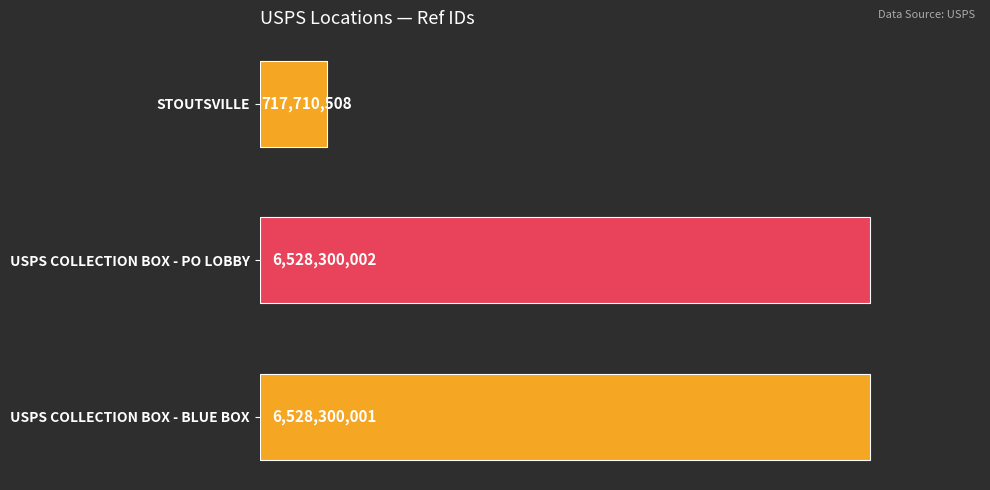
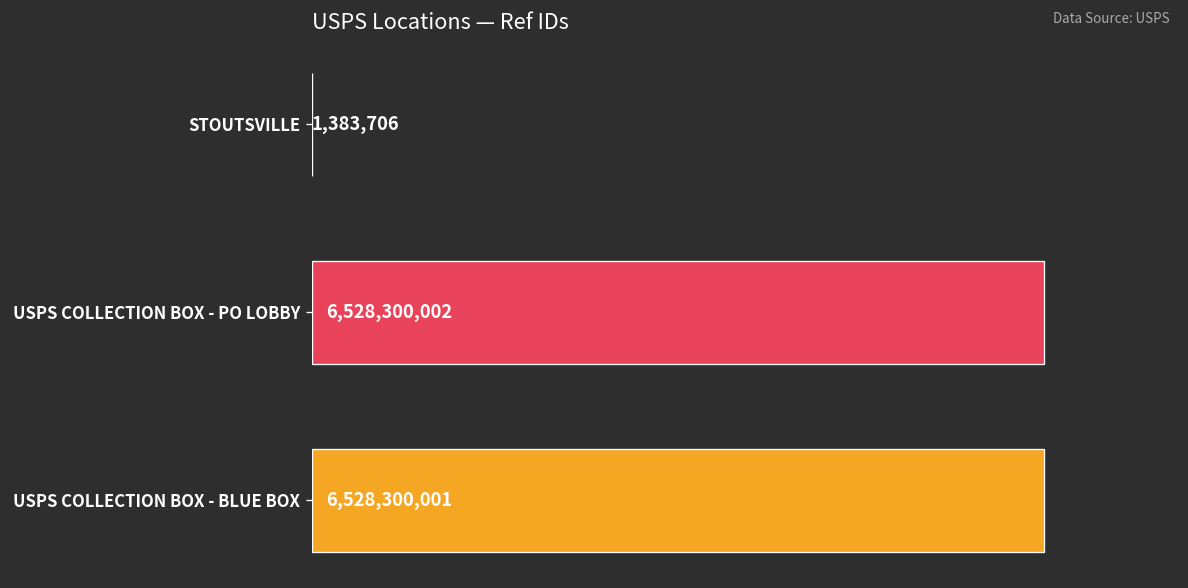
  {
-   "STOUTSVILLE": "717,710,508",
+   "STOUTSVILLE": "1,383,706",
    "USPS COLLECTION BOX - PO LOBBY": "6,528,300,002",
    "USPS COLLECTION BOX - BLUE BOX": "6,528,300,001"
  }
